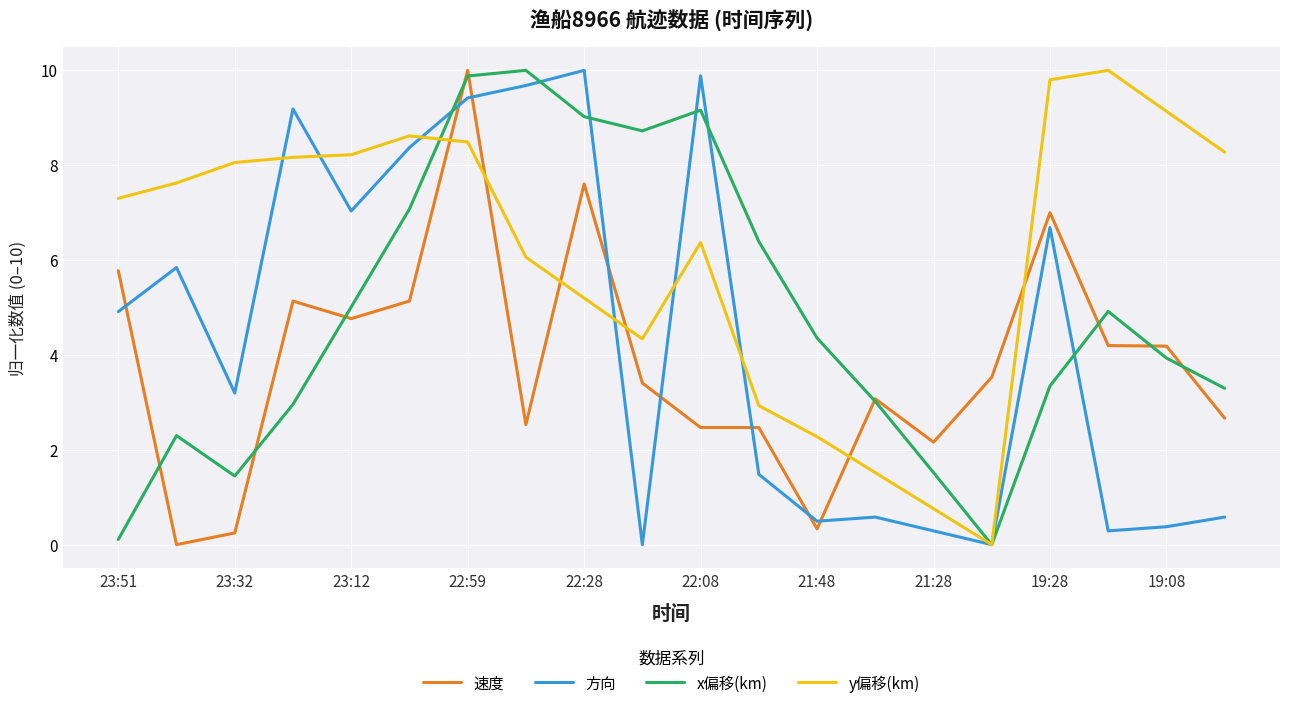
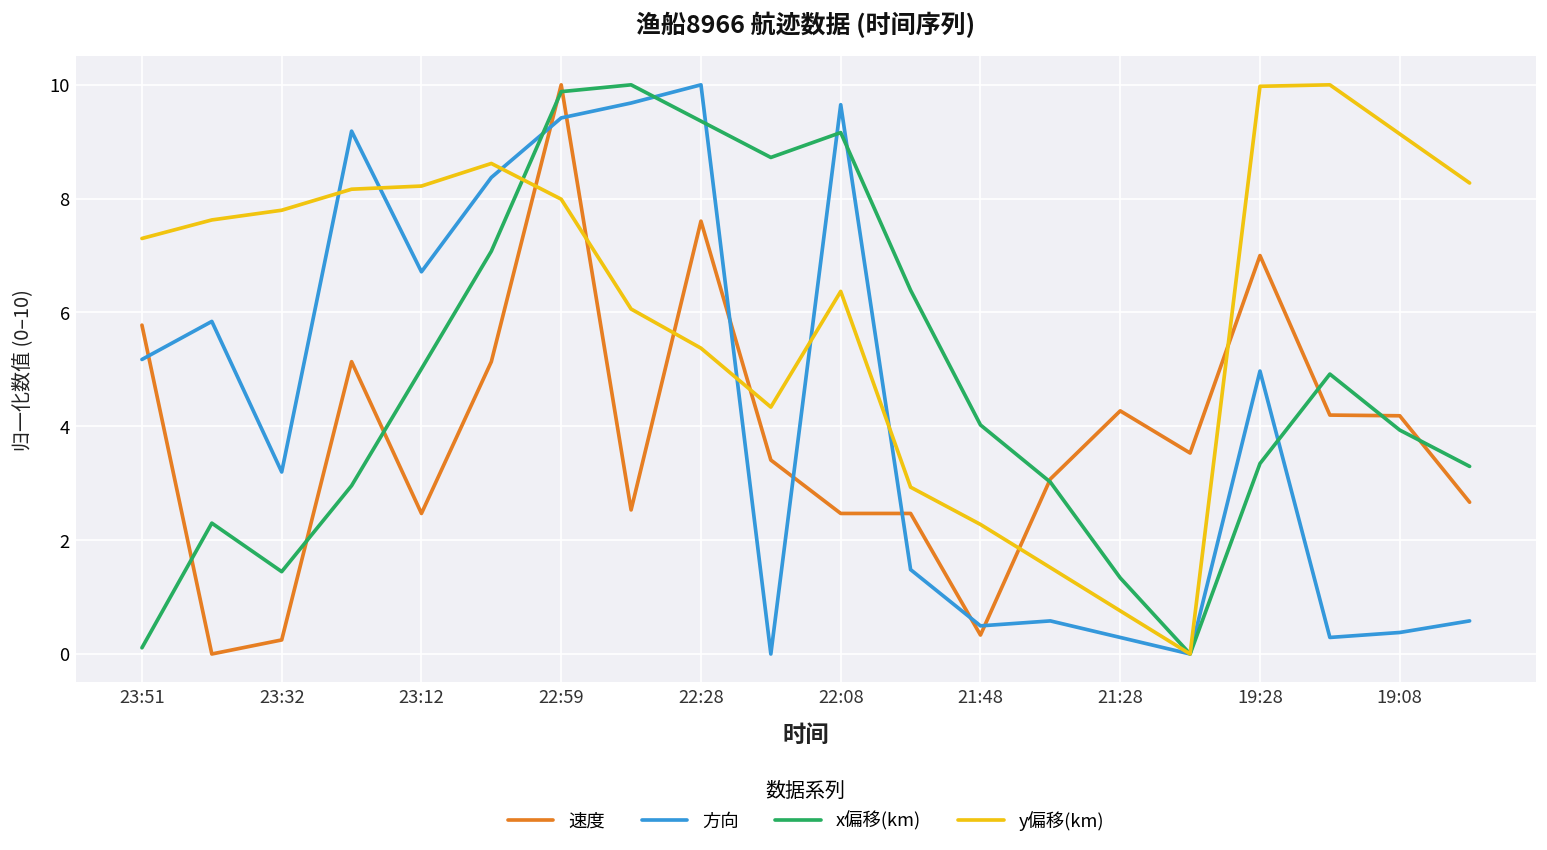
  {
    "速度": {
      "23:51": 5.8,
      "23:32": 0.2,
-     "23:12": 4.8,
+     "23:12": 2.5,
      "22:59": 10.0,
      "22:28": 7.6,
      "22:08": 2.5,
      "21:48": 0.3,
-     "21:28": 2.2,
+     "21:28": 4.3,
      "19:28": 7.0,
      "19:08": 4.2
    },
    "方向": {
-     "23:51": 4.9,
+     "23:51": 5.2,
      "23:32": 3.2,
-     "23:12": 7.0,
+     "23:12": 6.7,
      "22:59": 9.4,
      "22:28": 10.0,
-     "22:08": 9.9,
+     "22:08": 9.7,
      "21:48": 0.5,
      "21:28": 0.3,
-     "19:28": 6.7,
+     "19:28": 5.0,
      "19:08": 0.4
    },
    "x偏移(km)": {
      "23:51": 0.1,
      "23:32": 1.4,
      "23:12": 5.0,
      "22:59": 9.9,
-     "22:28": 9.0,
+     "22:28": 9.4,
      "22:08": 9.2,
-     "21:48": 4.4,
-     "21:28": 1.5,
+     "21:48": 4.0,
+     "21:28": 1.3,
      "19:28": 3.3,
      "19:08": 3.9
    },
    "y偏移(km)": {
      "23:51": 7.3,
-     "23:32": 8.1,
+     "23:32": 7.8,
      "23:12": 8.2,
-     "22:59": 8.5,
-     "22:28": 5.2,
+     "22:59": 8.0,
+     "22:28": 5.4,
      "22:08": 6.4,
      "21:48": 2.3,
      "21:28": 0.8,
-     "19:28": 9.8,
+     "19:28": 10.0,
      "19:08": 9.1
    }
  }
